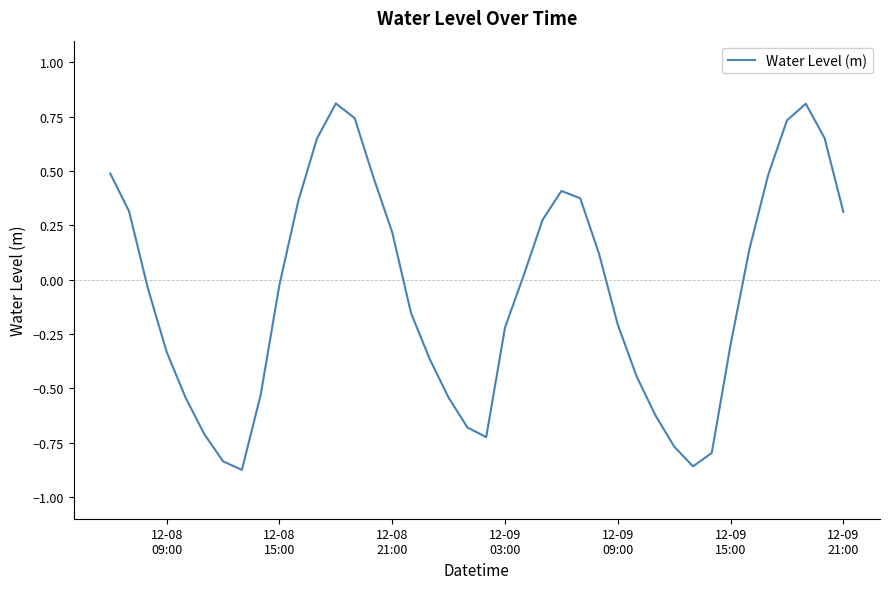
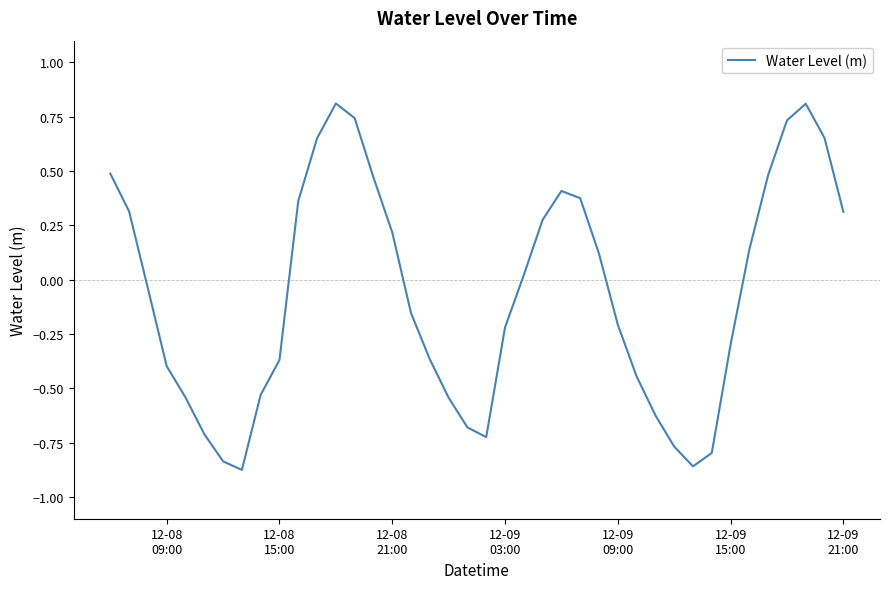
  {
-   "12-08 09:00": -0.33,
-   "12-08 15:00": -0.02,
+   "12-08 09:00": -0.40,
+   "12-08 15:00": -0.37,
    "12-08 21:00": 0.22,
    "12-09 03:00": -0.22,
    "12-09 09:00": -0.21,
    "12-09 15:00": -0.30,
    "12-09 21:00": 0.31
  }
